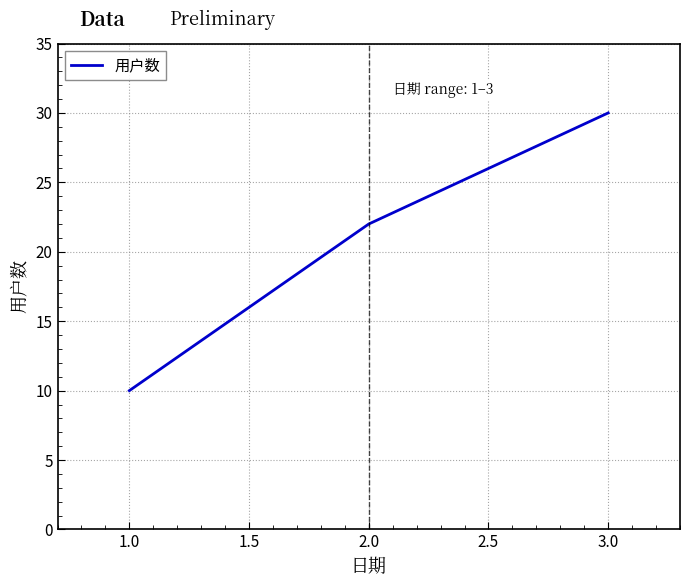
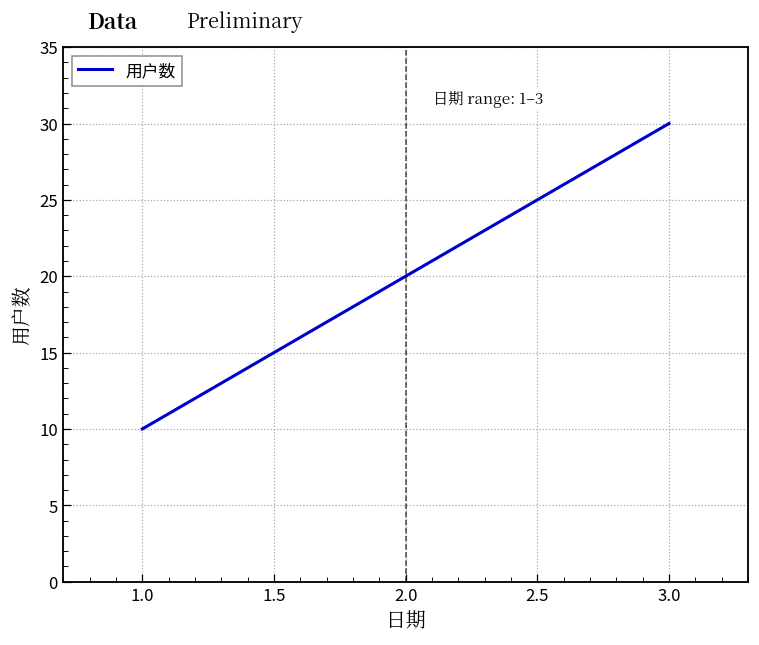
  {
    "1.0": 10,
-   "2.0": 22,
+   "2.0": 20,
    "3.0": 30
  }
